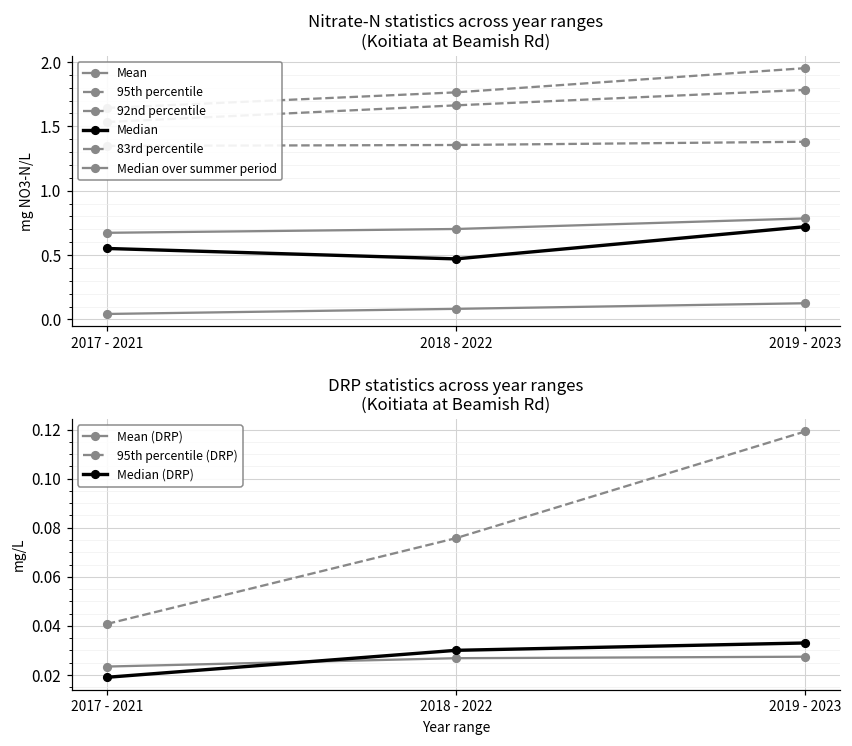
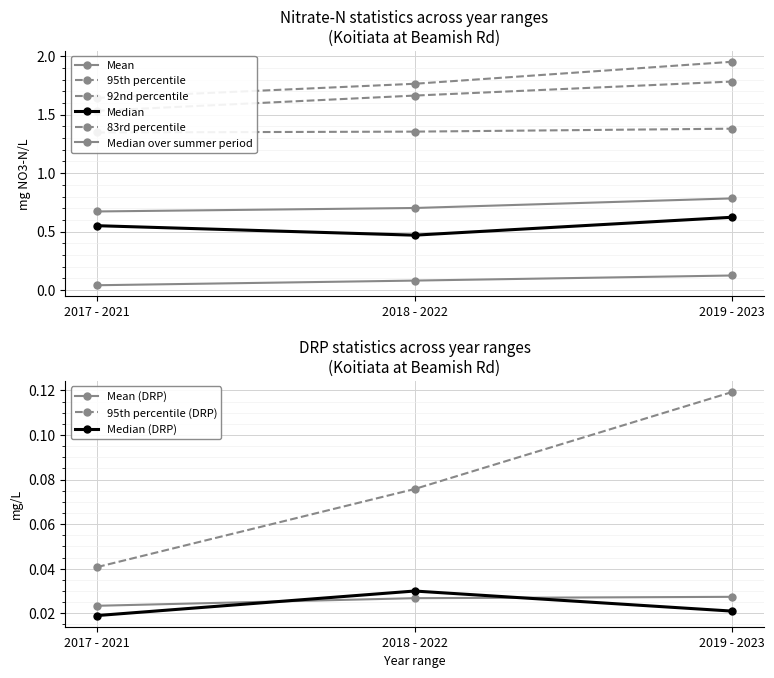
  {
    "Nitrate-N statistics across year ranges (Koitiata at Beamish Rd)": {
      "Median": {
        "2017 - 2021": 0.55,
        "2018 - 2022": 0.47,
-       "2019 - 2023": 0.72
+       "2019 - 2023": 0.62
      }
    },
    "DRP statistics across year ranges (Koitiata at Beamish Rd)": {
      "Median (DRP)": {
        "2017 - 2021": 0.019,
        "2018 - 2022": 0.030,
-       "2019 - 2023": 0.033
+       "2019 - 2023": 0.021
      }
    }
  }
